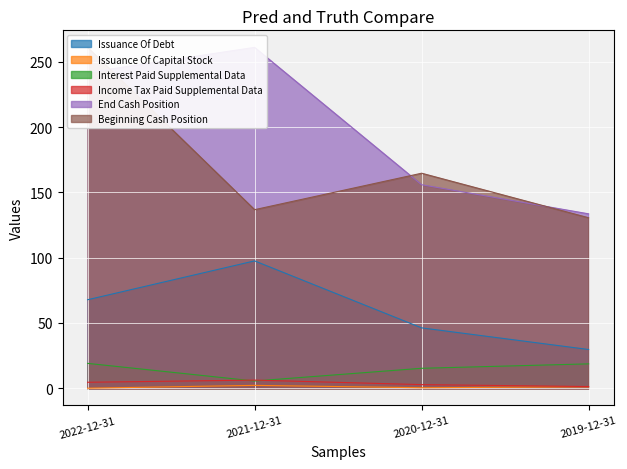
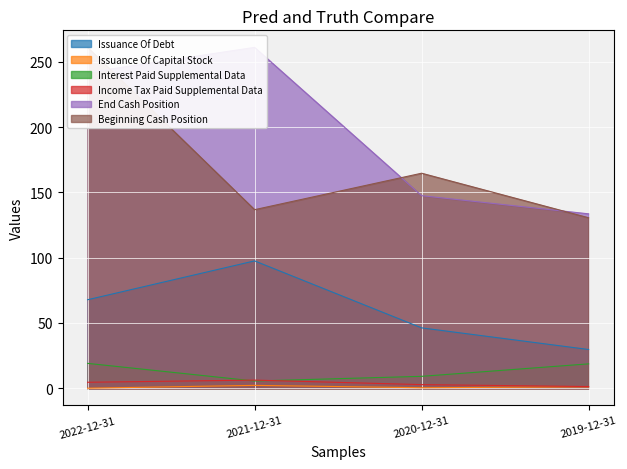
  {
    "Issuance Of Debt": {
      "2022-12-31": 68,
      "2021-12-31": 98,
      "2020-12-31": 46,
      "2019-12-31": 30
    },
    "Issuance Of Capital Stock": {
      "2022-12-31": 0,
      "2021-12-31": 2,
      "2020-12-31": 0
    },
    "Interest Paid Supplemental Data": {
      "2022-12-31": 19,
-     "2020-12-31": 15,
+     "2020-12-31": 9,
      "2019-12-31": 19
    },
    "Income Tax Paid Supplemental Data": {
      "2022-12-31": 5,
      "2020-12-31": 3
    },
    "End Cash Position": {
-     "2020-12-31": 156,
+     "2020-12-31": 147,
      "2019-12-31": 134
    },
    "Beginning Cash Position": {
      "2021-12-31": 137,
      "2020-12-31": 165,
      "2019-12-31": 131
    }
  }
